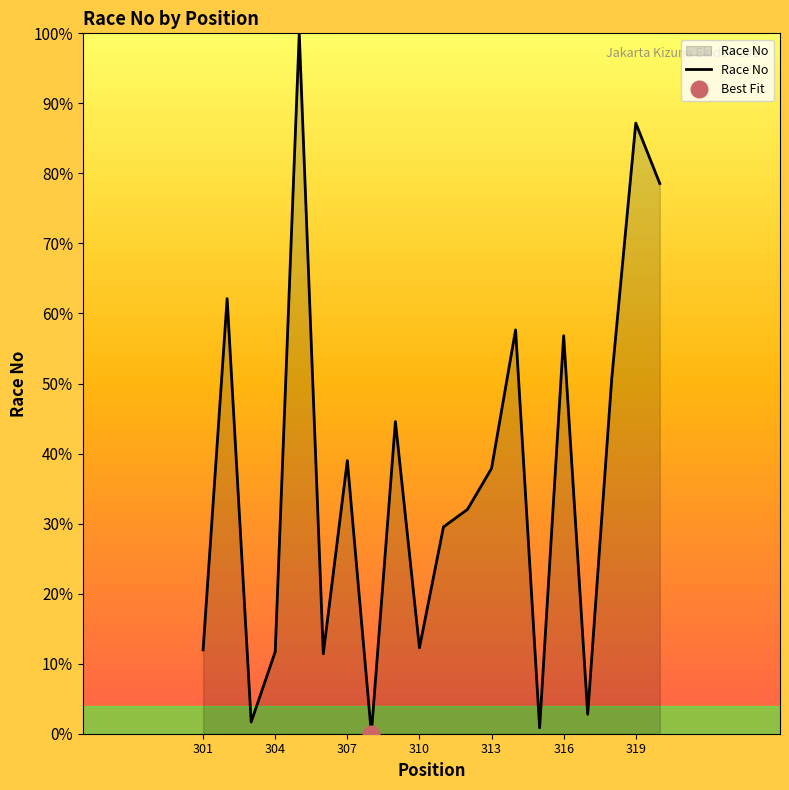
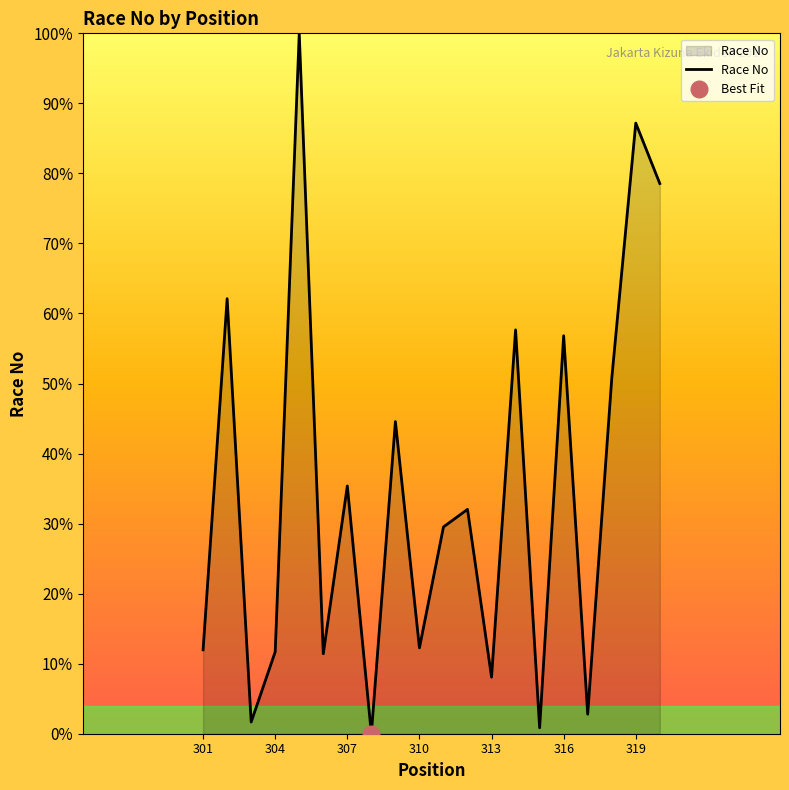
  {
    "Race No": {
      "301": "12%",
      "304": "12%",
-     "307": "39%",
+     "307": "35%",
      "310": "12%",
-     "313": "38%",
+     "313": "8%",
      "316": "57%",
      "319": "87%"
    }
  }
